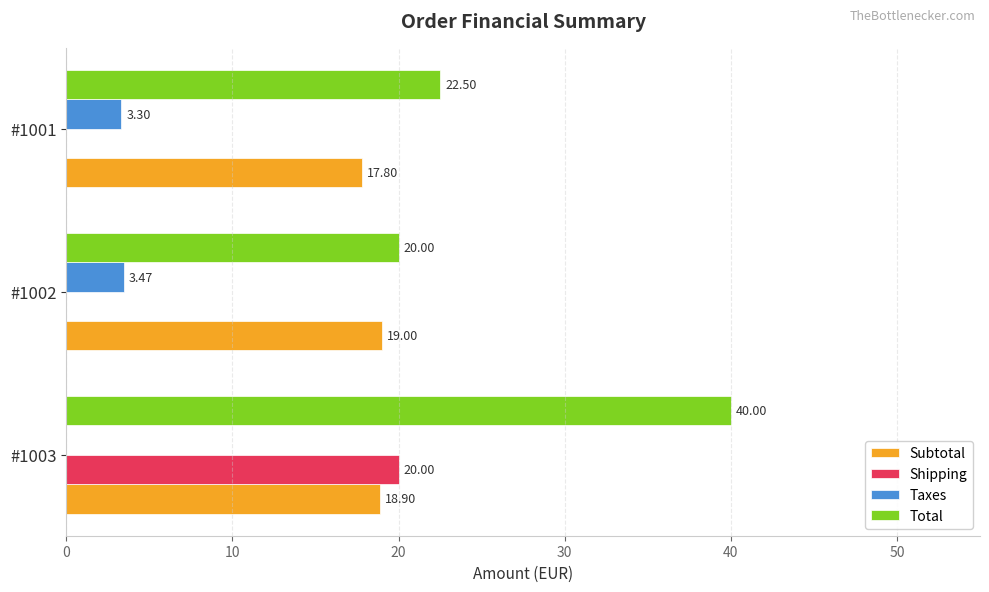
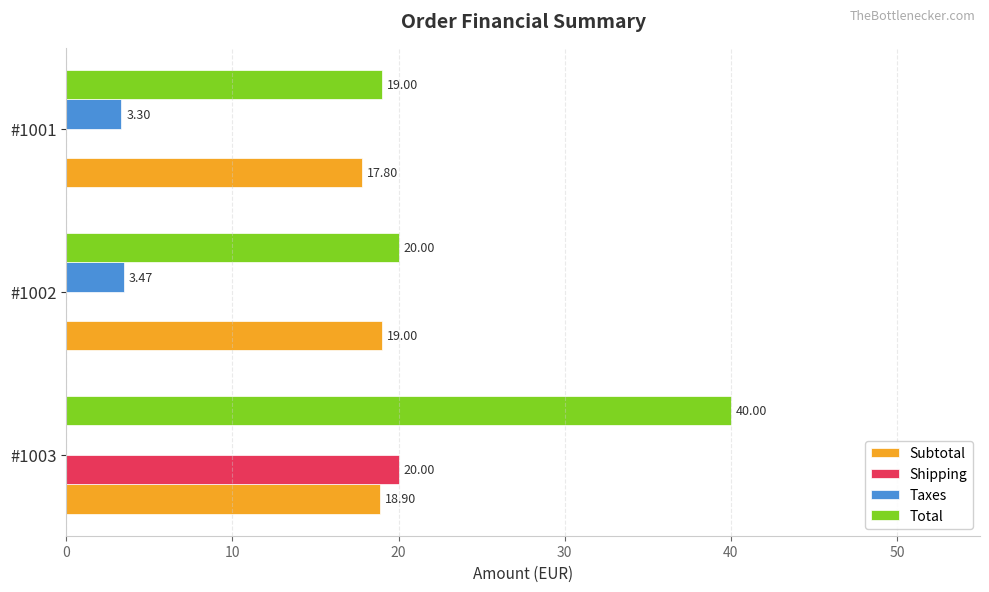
  {
    "Subtotal": {
      "#1001": 17.80,
      "#1002": 19.00,
      "#1003": 18.90
    },
    "Shipping": {
      "#1003": 20.00
    },
    "Taxes": {
      "#1001": 3.30,
      "#1002": 3.47
    },
    "Total": {
-     "#1001": 22.50,
+     "#1001": 19.00,
      "#1002": 20.00,
      "#1003": 40.00
    }
  }
